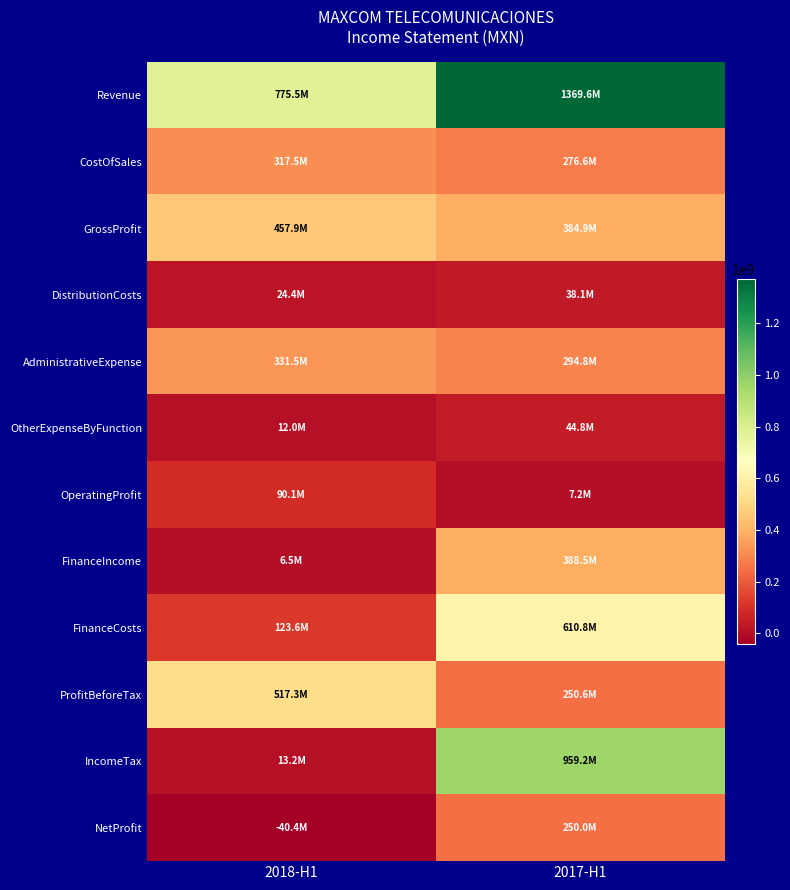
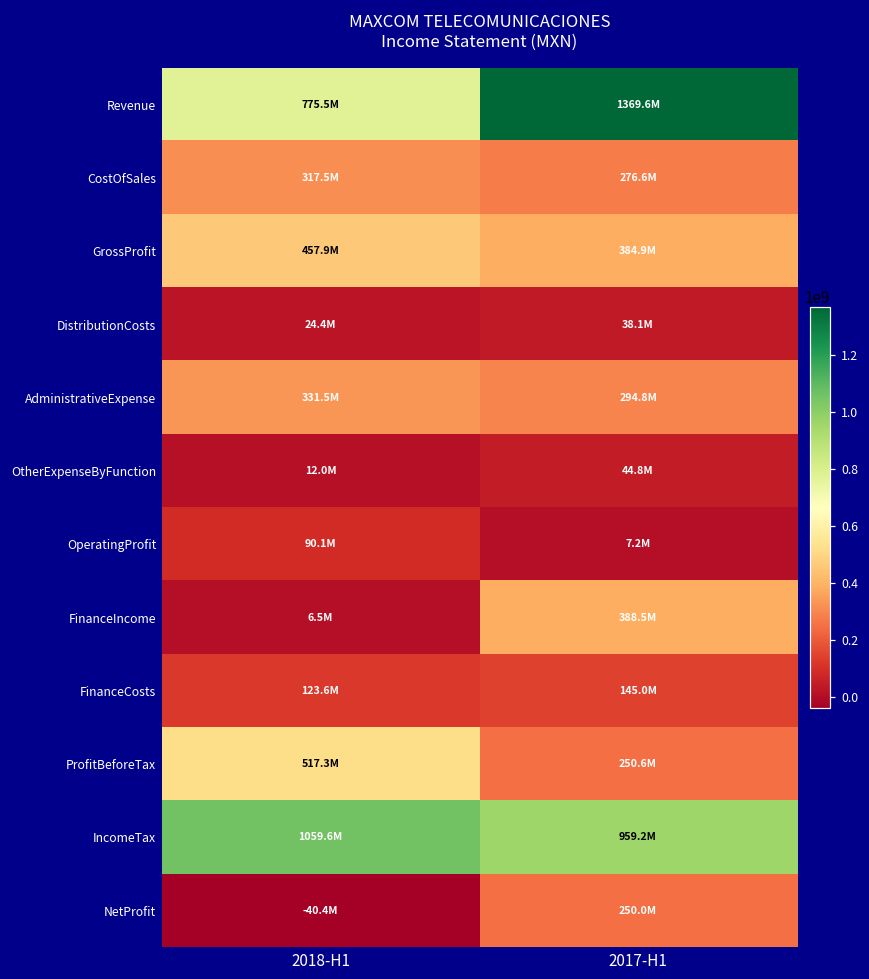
  {
    "Revenue": {
      "2018-H1": "775.5M",
      "2017-H1": "1369.6M"
    },
    "CostOfSales": {
      "2018-H1": "317.5M",
      "2017-H1": "276.6M"
    },
    "GrossProfit": {
      "2018-H1": "457.9M",
      "2017-H1": "384.9M"
    },
    "DistributionCosts": {
      "2018-H1": "24.4M",
      "2017-H1": "38.1M"
    },
    "AdministrativeExpense": {
      "2018-H1": "331.5M",
      "2017-H1": "294.8M"
    },
    "OtherExpenseByFunction": {
      "2018-H1": "12.0M",
      "2017-H1": "44.8M"
    },
    "OperatingProfit": {
      "2018-H1": "90.1M",
      "2017-H1": "7.2M"
    },
    "FinanceIncome": {
      "2018-H1": "6.5M",
      "2017-H1": "388.5M"
    },
    "FinanceCosts": {
      "2018-H1": "123.6M",
-     "2017-H1": "610.8M"
+     "2017-H1": "145.0M"
    },
    "ProfitBeforeTax": {
      "2018-H1": "517.3M",
      "2017-H1": "250.6M"
    },
    "IncomeTax": {
-     "2018-H1": "13.2M",
+     "2018-H1": "1059.6M",
      "2017-H1": "959.2M"
    },
    "NetProfit": {
      "2018-H1": "-40.4M",
      "2017-H1": "250.0M"
    }
  }
